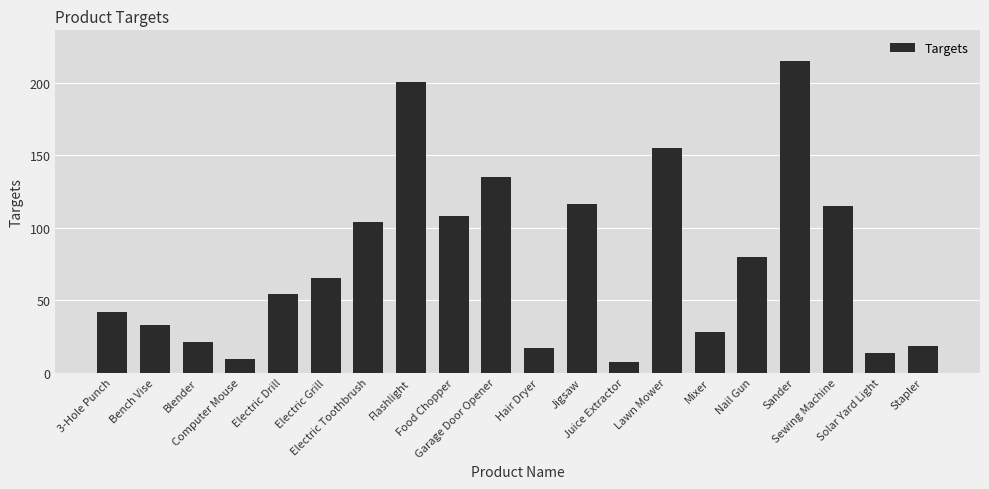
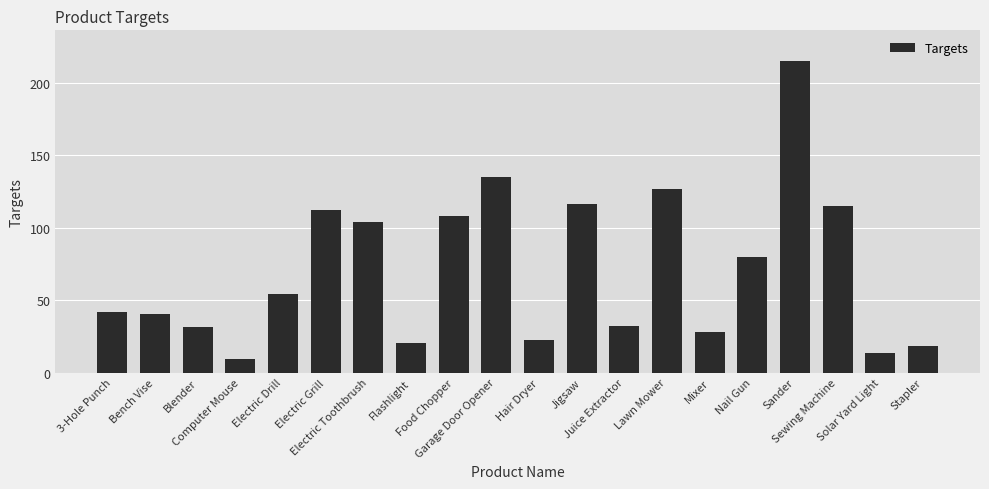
  {
    "3-Hole Punch": 42,
-   "Bench Vise": 33,
-   "Blender": 21,
+   "Bench Vise": 40,
+   "Blender": 32,
    "Computer Mouse": 9,
    "Electric Drill": 54,
-   "Electric Grill": 65,
+   "Electric Grill": 112,
    "Electric Toothbrush": 104,
-   "Flashlight": 201,
+   "Flashlight": 20,
    "Food Chopper": 108,
    "Garage Door Opener": 135,
-   "Hair Dryer": 17,
+   "Hair Dryer": 22,
    "Jigsaw": 117,
-   "Juice Extractor": 7,
-   "Lawn Mower": 155,
+   "Juice Extractor": 32,
+   "Lawn Mower": 127,
    "Mixer": 28,
    "Nail Gun": 80,
    "Sander": 215,
    "Sewing Machine": 115,
    "Solar Yard Light": 14,
    "Stapler": 18
  }
